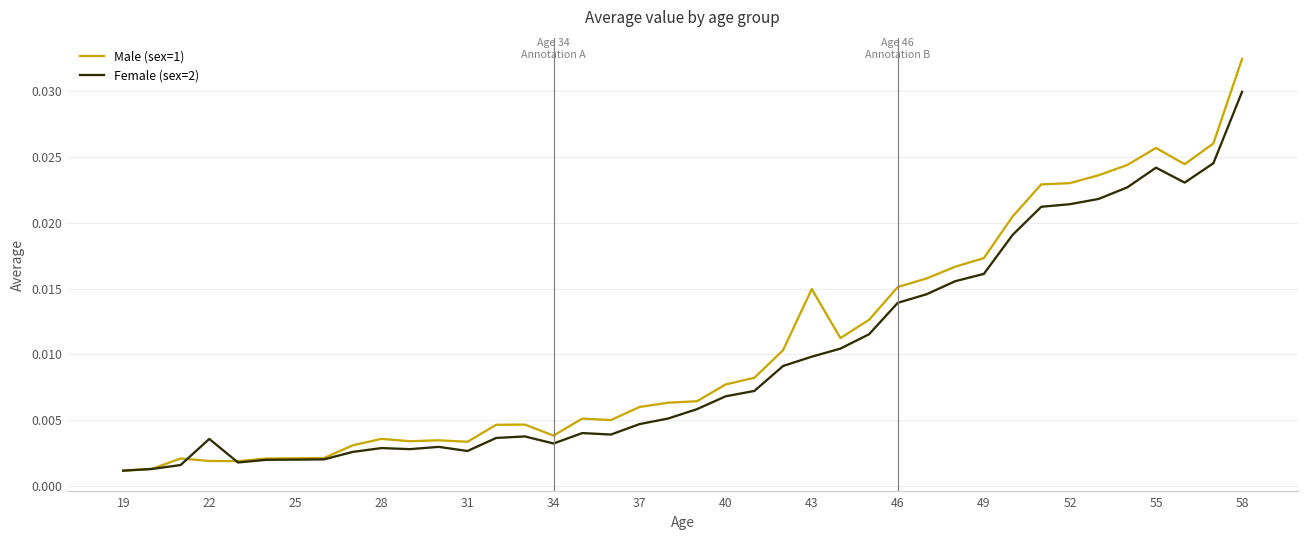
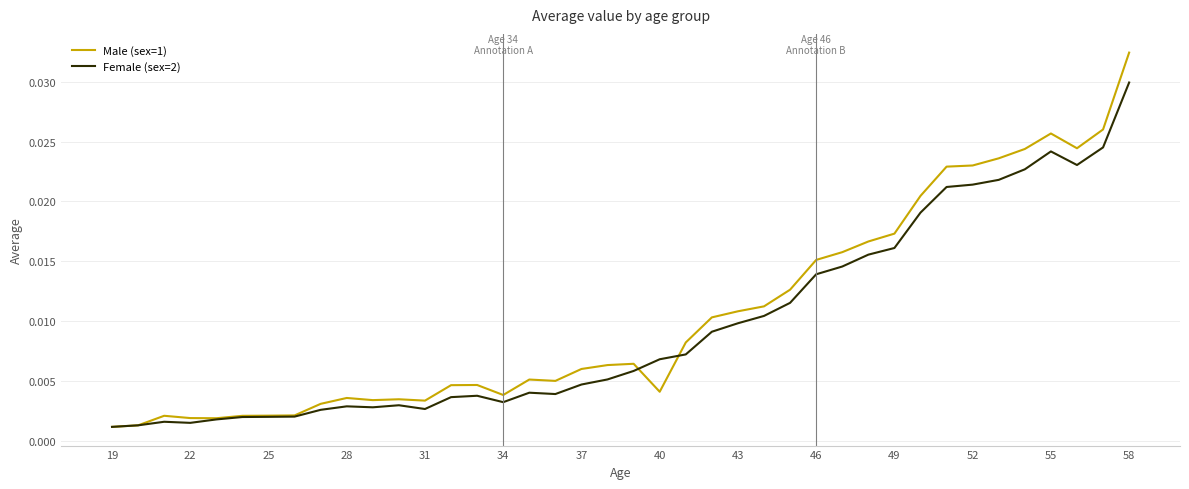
  {
    "Male (sex=1)": {
      "22": 0.0019,
      "28": 0.0036,
      "31": 0.0034,
      "34": 0.0038,
      "37": 0.0060,
-     "40": 0.0077,
-     "43": 0.0150,
+     "40": 0.0041,
+     "43": 0.0108,
      "46": 0.0151,
      "49": 0.0173,
      "52": 0.0230,
      "55": 0.0257,
      "58": 0.0324
    },
    "Female (sex=2)": {
-     "22": 0.0036,
+     "22": 0.0015,
      "28": 0.0029,
      "31": 0.0027,
      "34": 0.0032,
      "37": 0.0047,
      "40": 0.0068,
      "43": 0.0098,
      "46": 0.0139,
      "49": 0.0161,
      "52": 0.0214,
      "55": 0.0242,
      "58": 0.0299
    }
  }
